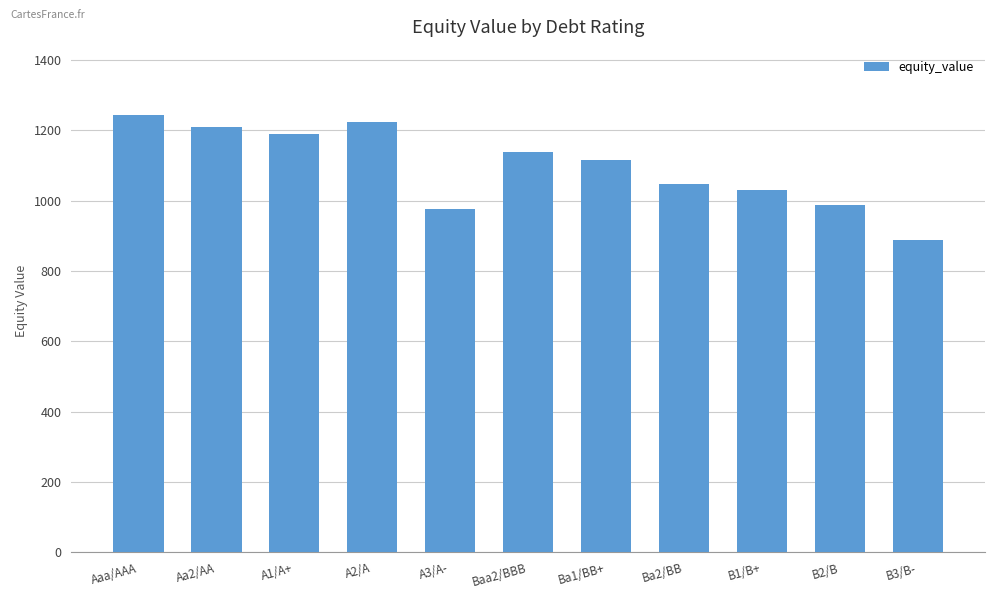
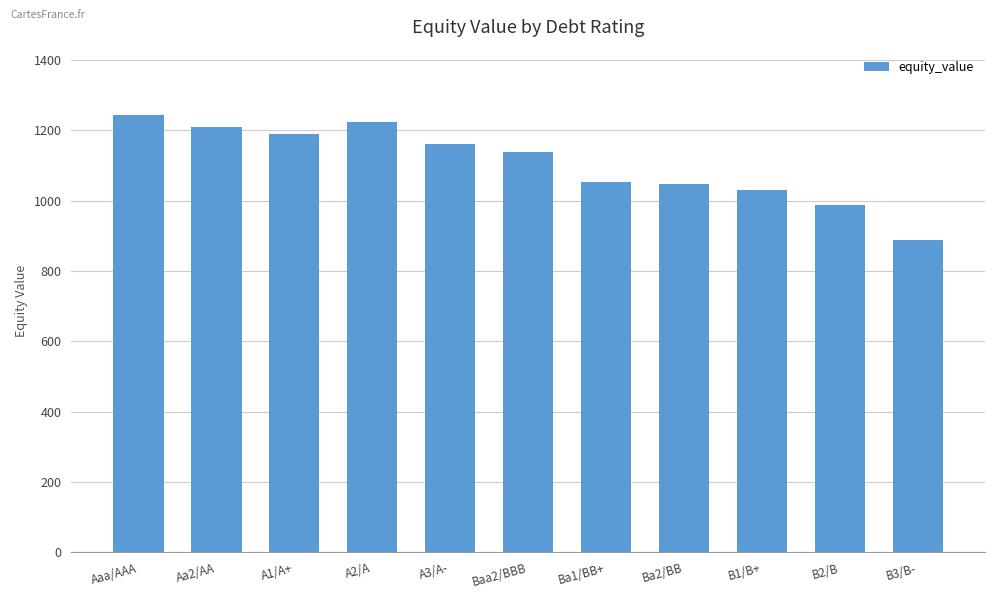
  {
    "Aaa/AAA": 1240,
    "Aa2/AA": 1210,
    "A1/A+": 1190,
    "A2/A": 1220,
-   "A3/A-": 980,
+   "A3/A-": 1160,
    "Baa2/BBB": 1140,
-   "Ba1/BB+": 1120,
+   "Ba1/BB+": 1050,
    "Ba2/BB": 1050,
    "B1/B+": 1030,
    "B2/B": 990,
    "B3/B-": 890
  }
